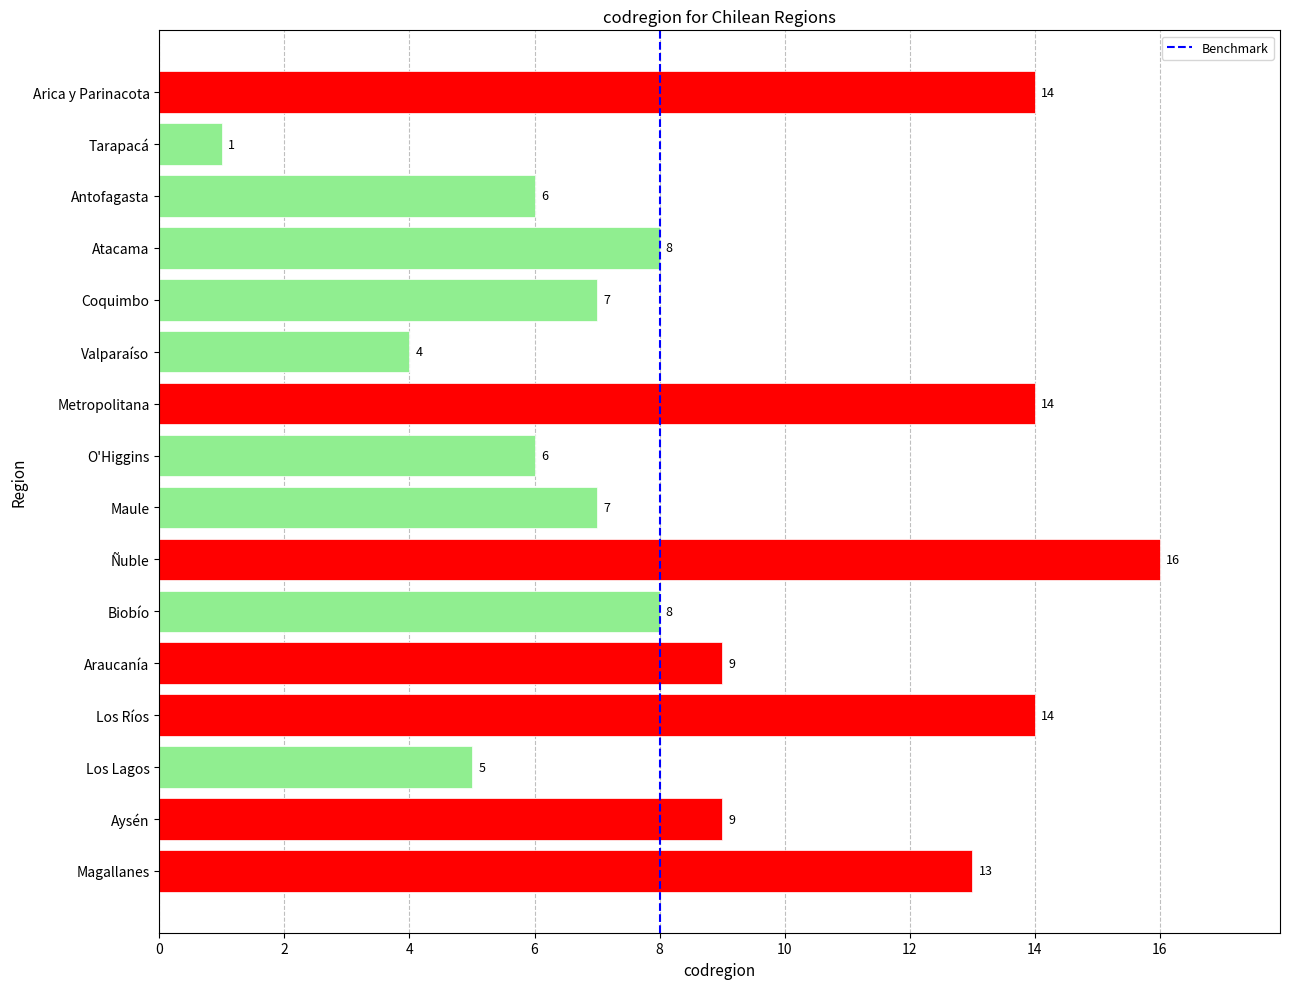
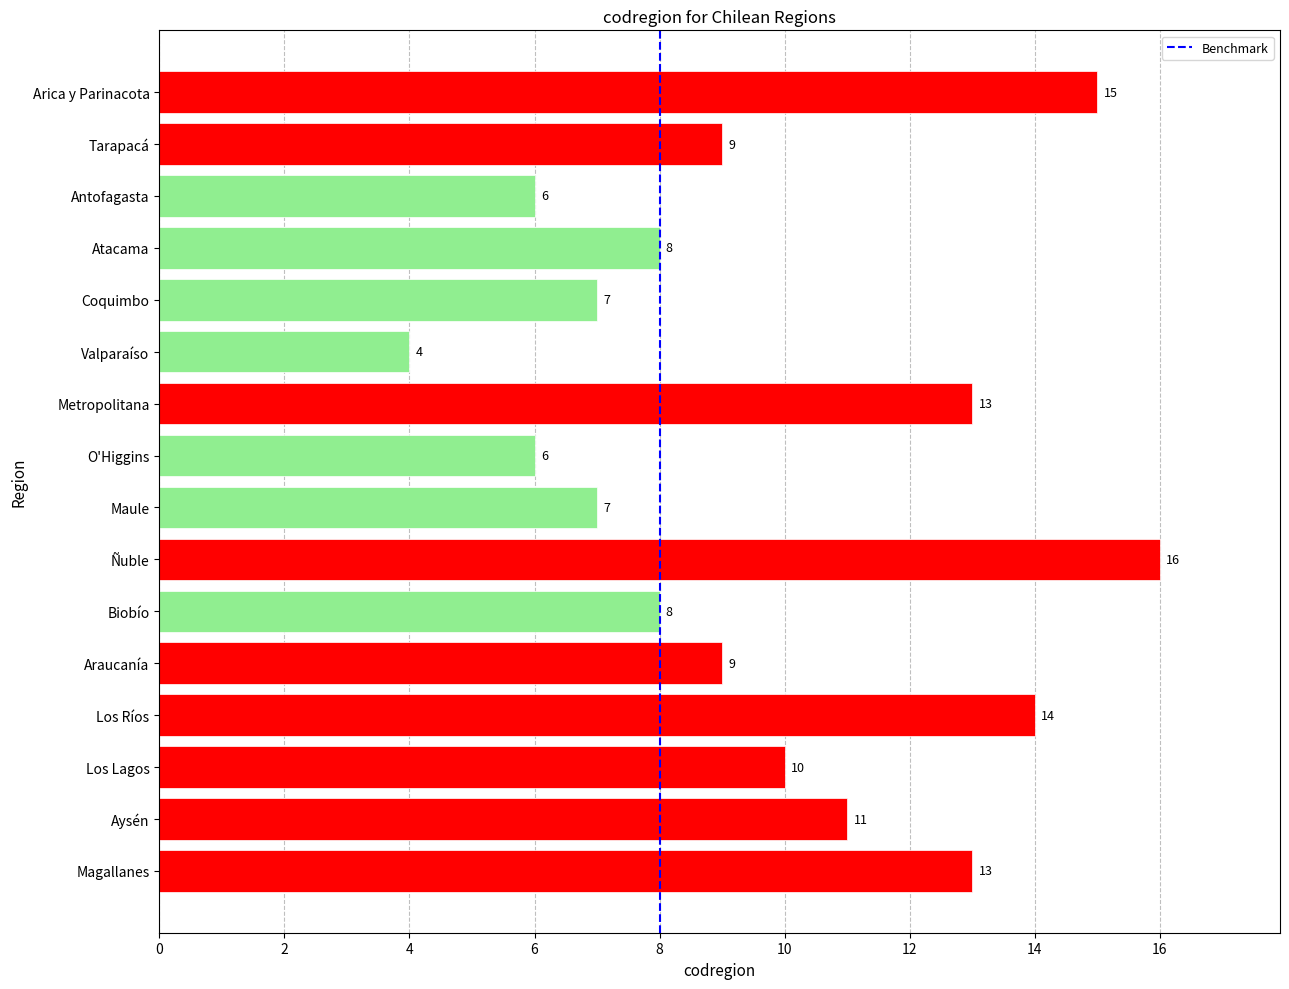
  {
-   "Arica y Parinacota": 14,
-   "Tarapacá": 1,
+   "Arica y Parinacota": 15,
+   "Tarapacá": 9,
    "Antofagasta": 6,
    "Atacama": 8,
    "Coquimbo": 7,
    "Valparaíso": 4,
-   "Metropolitana": 14,
+   "Metropolitana": 13,
    "O'Higgins": 6,
    "Maule": 7,
    "Ñuble": 16,
    "Biobío": 8,
    "Araucanía": 9,
    "Los Ríos": 14,
-   "Los Lagos": 5,
-   "Aysén": 9,
+   "Los Lagos": 10,
+   "Aysén": 11,
    "Magallanes": 13
  }
